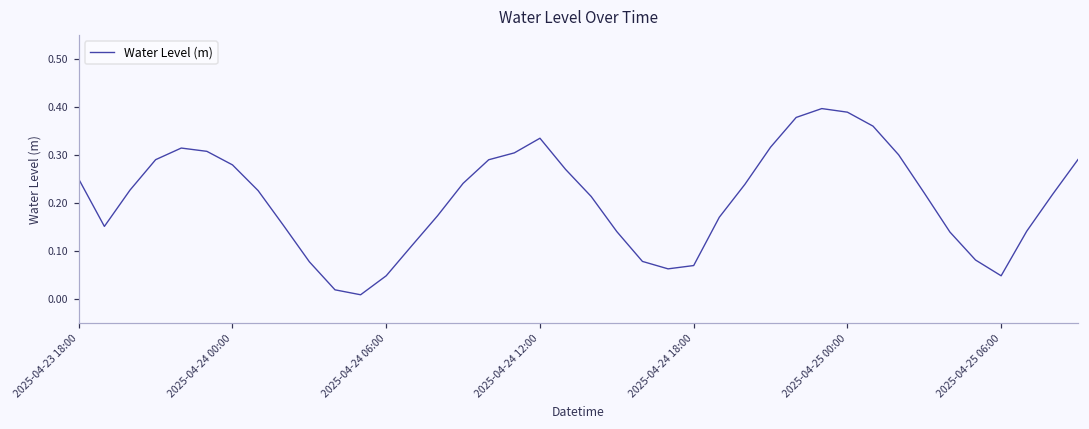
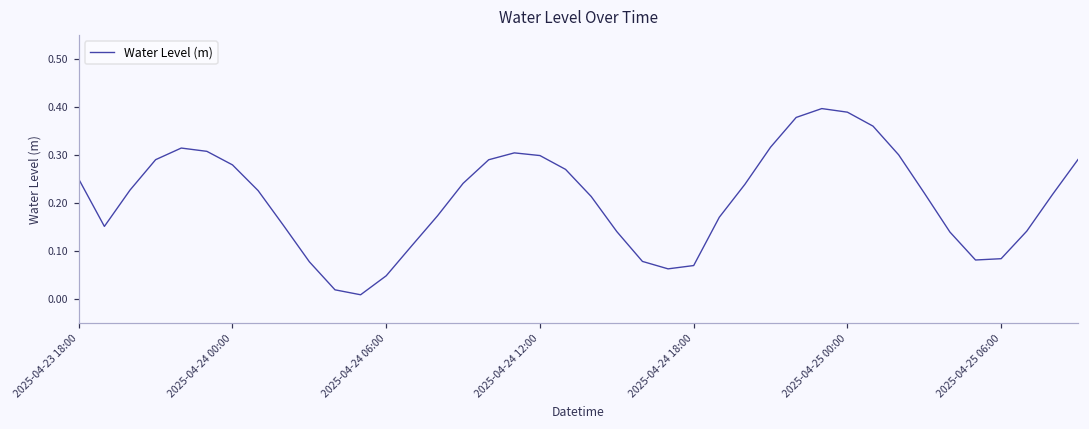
  {
    "2025-04-23 18:00": 0.25,
    "2025-04-24 00:00": 0.28,
    "2025-04-24 06:00": 0.05,
-   "2025-04-24 12:00": 0.34,
+   "2025-04-24 12:00": 0.30,
    "2025-04-24 18:00": 0.07,
    "2025-04-25 00:00": 0.39,
-   "2025-04-25 06:00": 0.05
+   "2025-04-25 06:00": 0.08
  }
